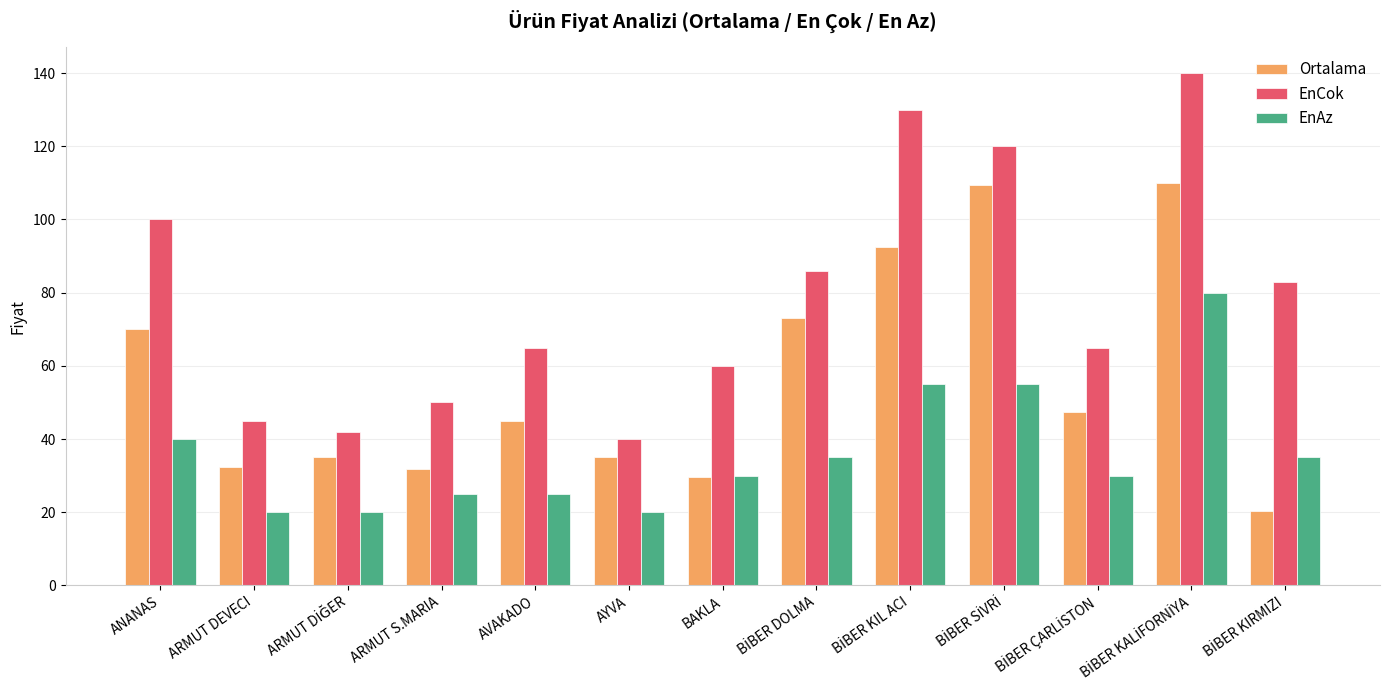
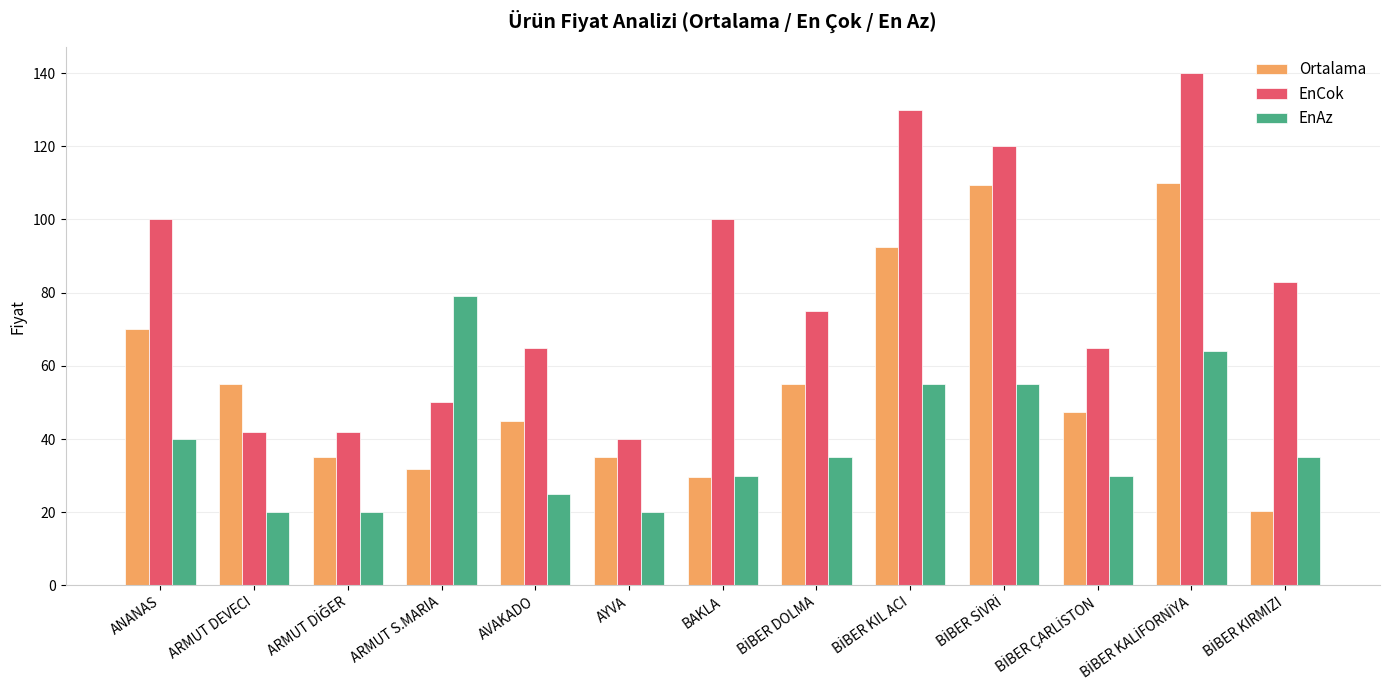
  {
    "Ortalama": {
      "ANANAS": 70,
-     "ARMUT DEVECI": 33,
+     "ARMUT DEVECI": 55,
      "ARMUT DİĞER": 35,
      "ARMUT S.MARIA": 32,
      "AVAKADO": 45,
      "AYVA": 35,
      "BAKLA": 30,
-     "BİBER DOLMA": 73,
+     "BİBER DOLMA": 55,
      "BİBER KIL ACI": 93,
      "BİBER SİVRİ": 110,
      "BİBER ÇARLİSTON": 48,
      "BİBER KALİFORNİYA": 110,
      "BİBER KIRMIZI": 20
    },
    "EnCok": {
      "ANANAS": 100,
-     "ARMUT DEVECI": 45,
+     "ARMUT DEVECI": 42,
      "ARMUT DİĞER": 42,
      "ARMUT S.MARIA": 50,
      "AVAKADO": 65,
      "AYVA": 40,
-     "BAKLA": 60,
-     "BİBER DOLMA": 86,
+     "BAKLA": 100,
+     "BİBER DOLMA": 75,
      "BİBER KIL ACI": 130,
      "BİBER SİVRİ": 120,
      "BİBER ÇARLİSTON": 65,
      "BİBER KALİFORNİYA": 140,
      "BİBER KIRMIZI": 83
    },
    "EnAz": {
      "ANANAS": 40,
      "ARMUT DEVECI": 20,
      "ARMUT DİĞER": 20,
-     "ARMUT S.MARIA": 25,
+     "ARMUT S.MARIA": 79,
      "AVAKADO": 25,
      "AYVA": 20,
      "BAKLA": 30,
      "BİBER DOLMA": 35,
      "BİBER KIL ACI": 55,
      "BİBER SİVRİ": 55,
      "BİBER ÇARLİSTON": 30,
-     "BİBER KALİFORNİYA": 80,
+     "BİBER KALİFORNİYA": 64,
      "BİBER KIRMIZI": 35
    }
  }
